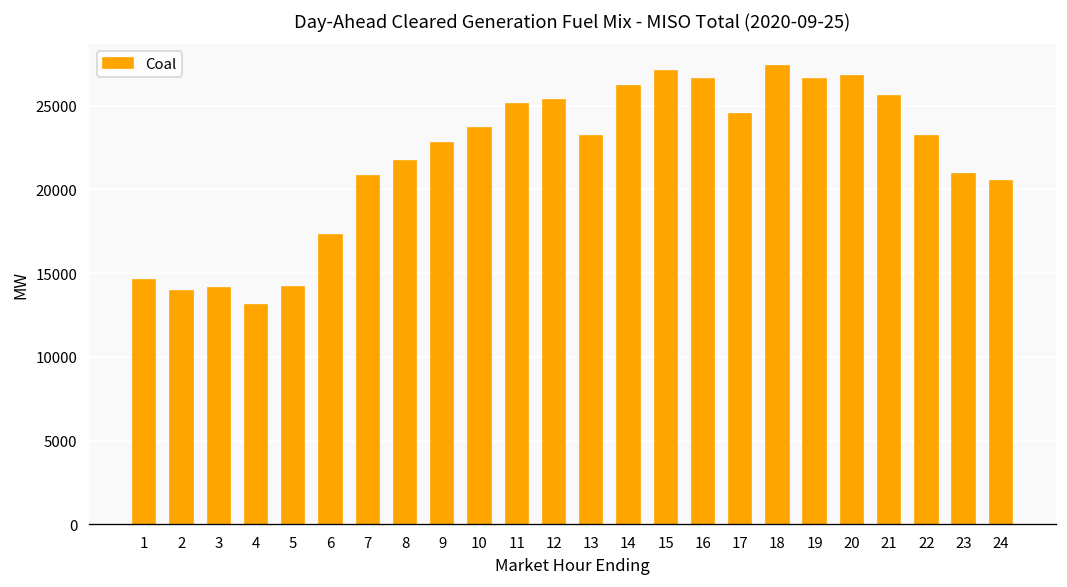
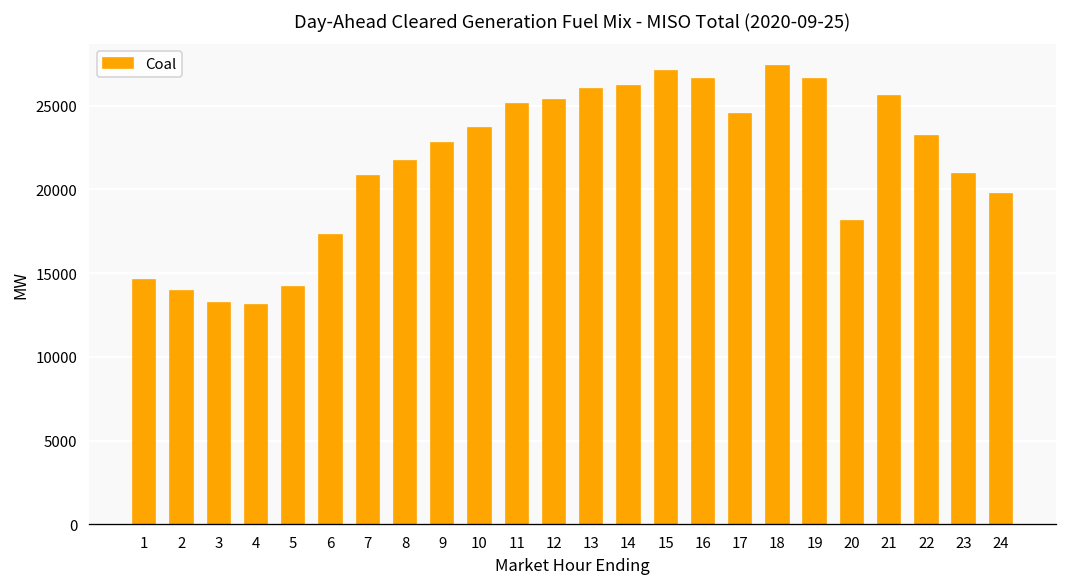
  {
    "1": 14600,
    "2": 13900,
-   "3": 14100,
+   "3": 13200,
    "4": 13100,
    "5": 14200,
    "6": 17300,
    "7": 20800,
    "8": 21700,
    "9": 22800,
    "10": 23700,
    "11": 25100,
    "12": 25300,
-   "13": 23200,
+   "13": 26000,
    "14": 26200,
    "15": 27100,
    "16": 26600,
    "17": 24500,
    "18": 27300,
    "19": 26600,
-   "20": 26800,
+   "20": 18100,
    "21": 25600,
    "22": 23200,
    "23": 20900,
-   "24": 20500
+   "24": 19700
  }
